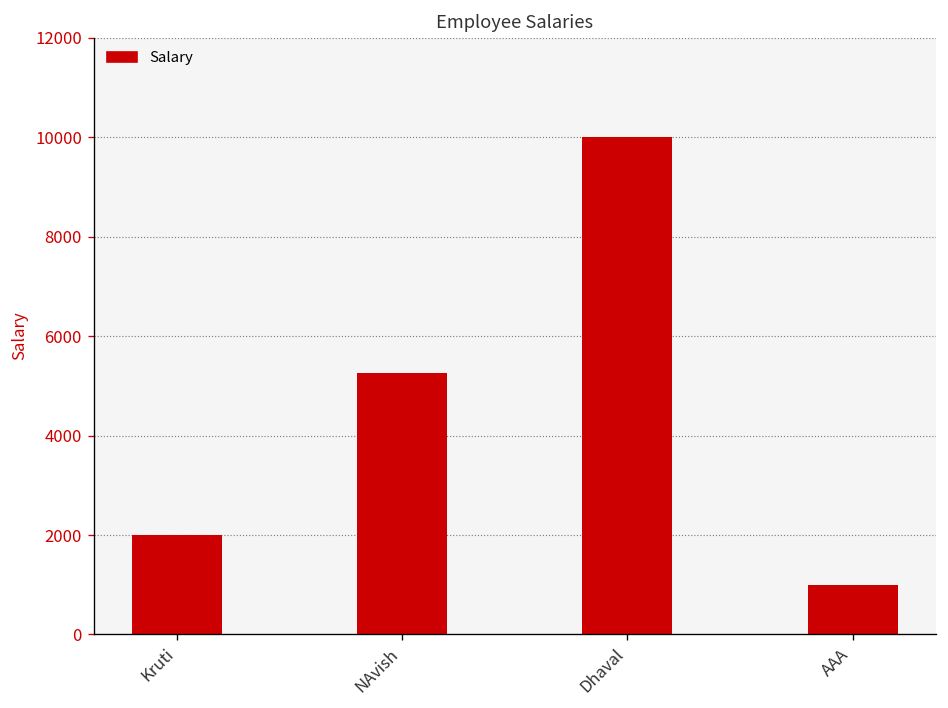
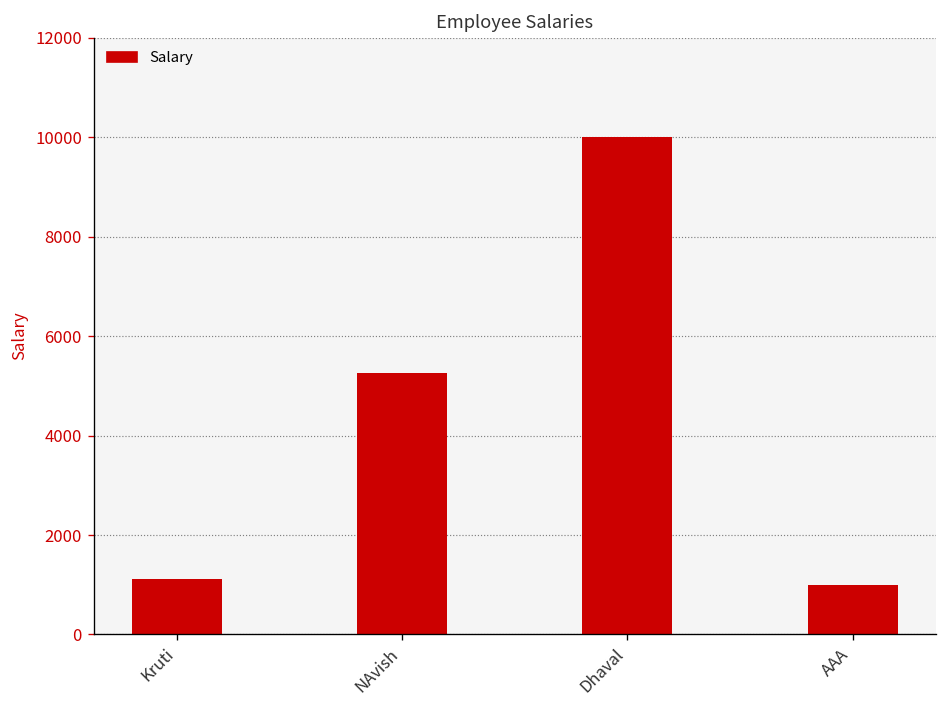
  {
-   "Kruti": 2000,
+   "Kruti": 1100,
    "NAvish": 5300,
    "Dhaval": 10000,
    "AAA": 1000
  }
